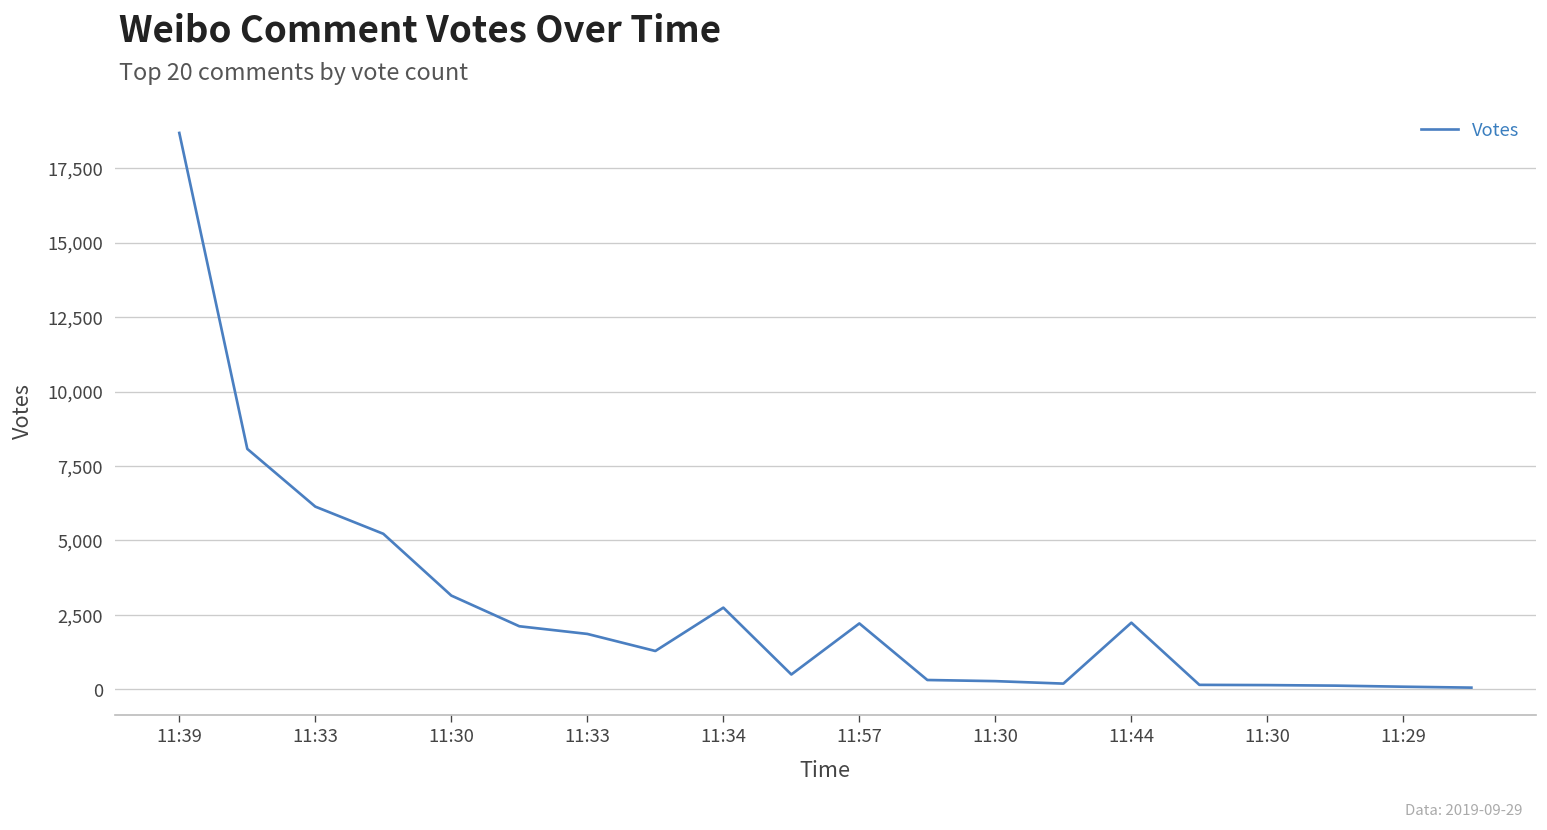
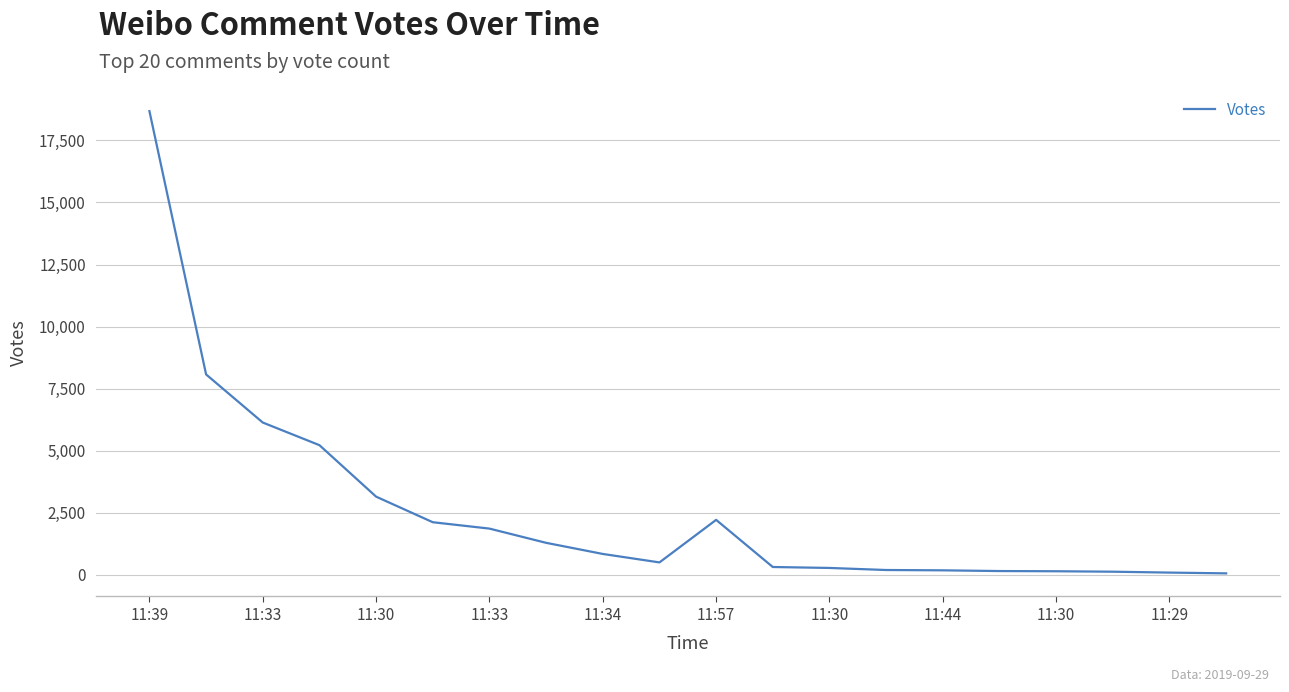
  {
    "11:39": "18,700",
-   "11:34": "2,700",
+   "11:34": "800",
    "11:57": "2,200",
-   "11:44": "2,200",
+   "11:44": "200",
    "11:29": "100"
  }
